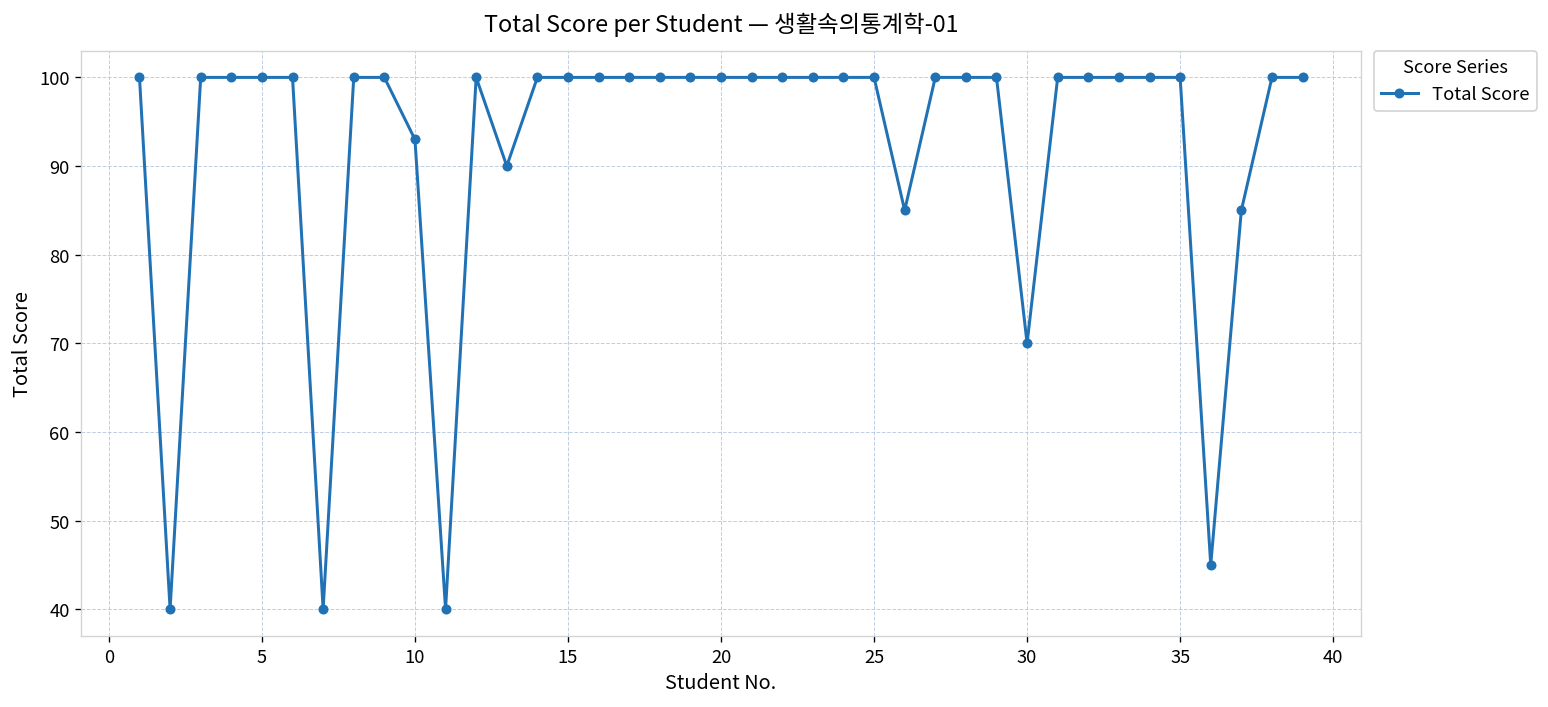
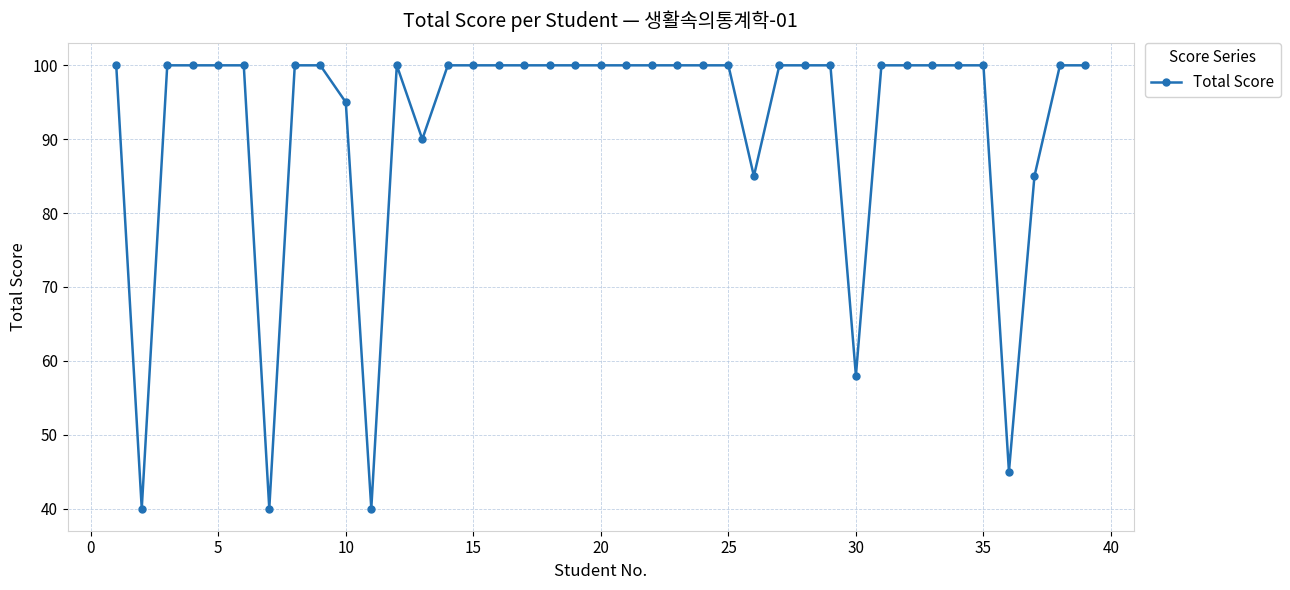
  {
    "5": 100,
-   "10": 93,
+   "10": 95,
    "15": 100,
    "20": 100,
    "25": 100,
-   "30": 70,
+   "30": 58,
    "35": 100
  }
